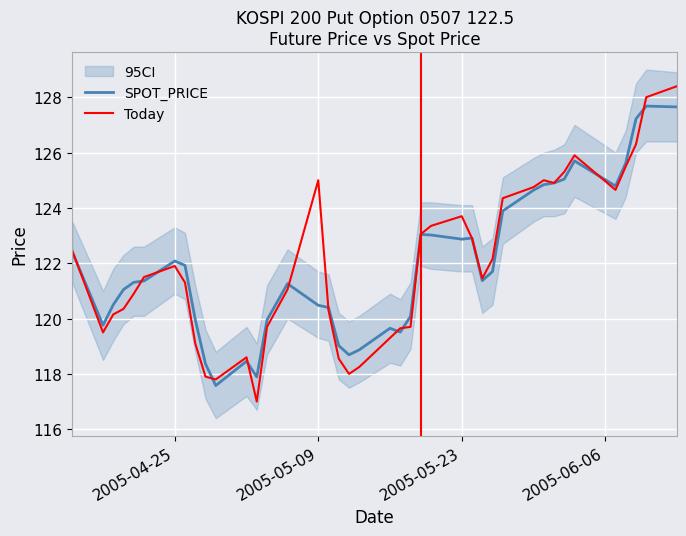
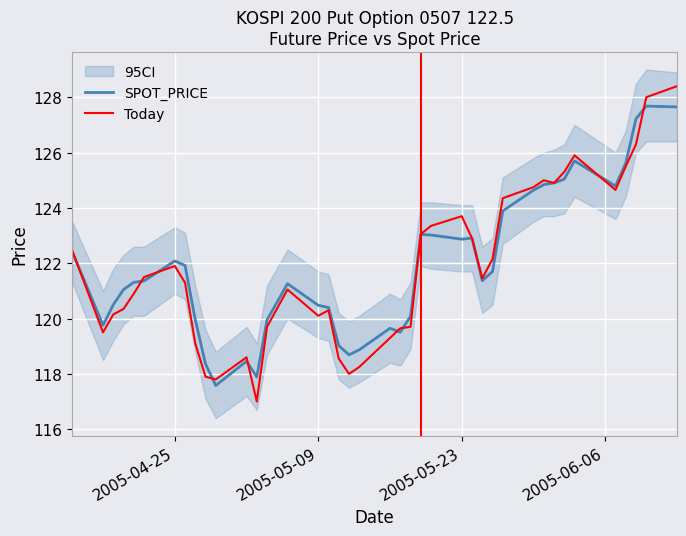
  {
    "Today": {
      "2005-04-25": 121.9,
-     "2005-05-09": 125.0,
+     "2005-05-09": 120.1,
      "2005-05-23": 123.7
    }
  }
